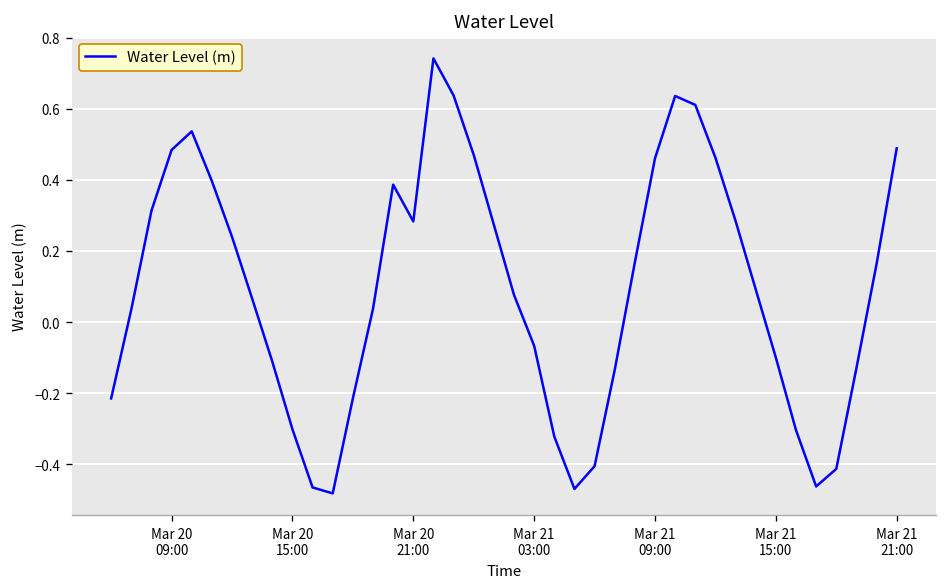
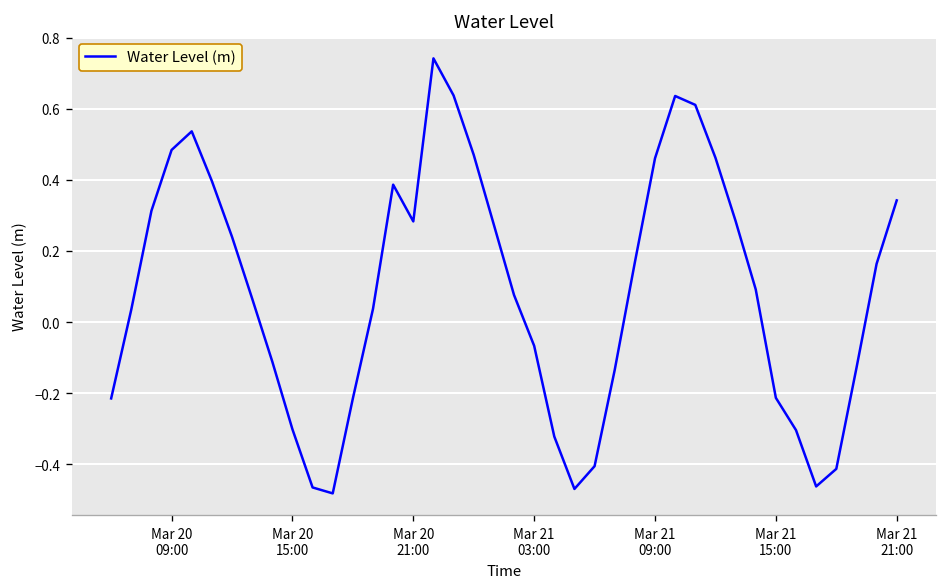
  {
    "Mar 20 09:00": 0.48,
    "Mar 20 15:00": -0.30,
    "Mar 20 21:00": 0.28,
    "Mar 21 03:00": -0.07,
    "Mar 21 09:00": 0.46,
-   "Mar 21 15:00": -0.10,
-   "Mar 21 21:00": 0.49
+   "Mar 21 15:00": -0.21,
+   "Mar 21 21:00": 0.34
  }
